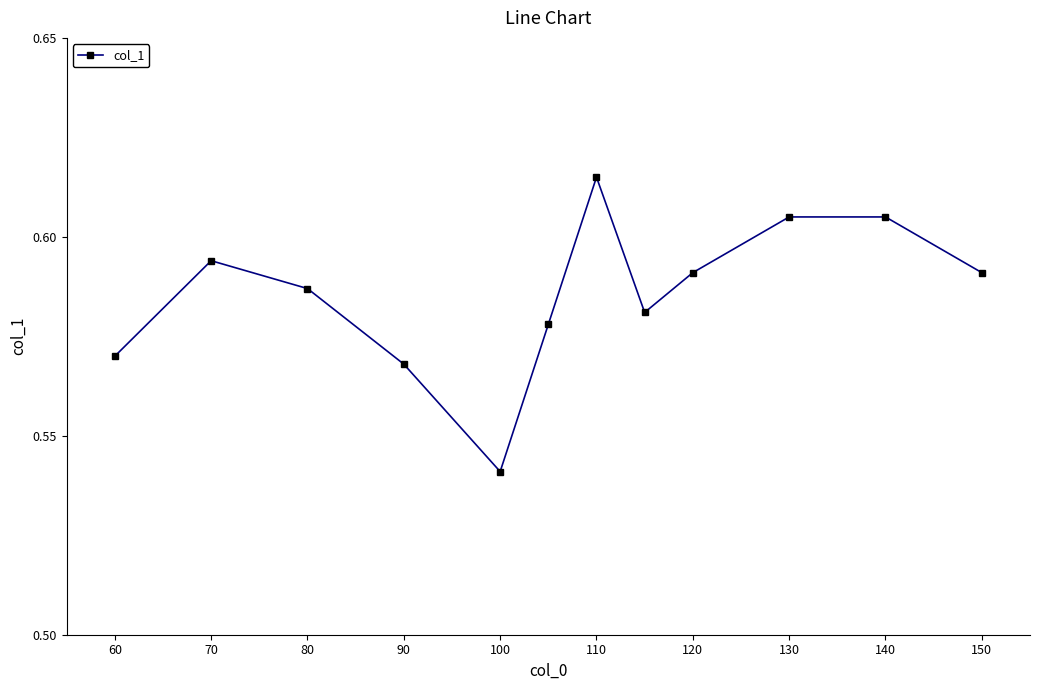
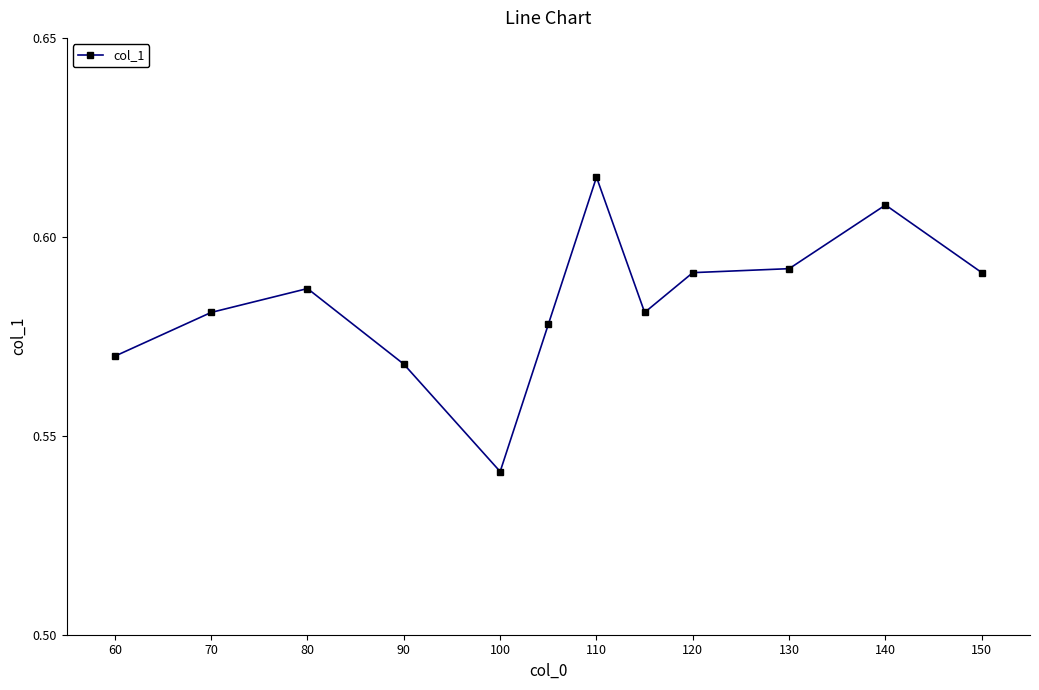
  {
    "60": 0.570,
-   "70": 0.594,
+   "70": 0.581,
    "80": 0.587,
    "90": 0.568,
    "100": 0.541,
    "110": 0.615,
    "120": 0.591,
-   "130": 0.605,
-   "140": 0.605,
+   "130": 0.592,
+   "140": 0.608,
    "150": 0.591
  }
